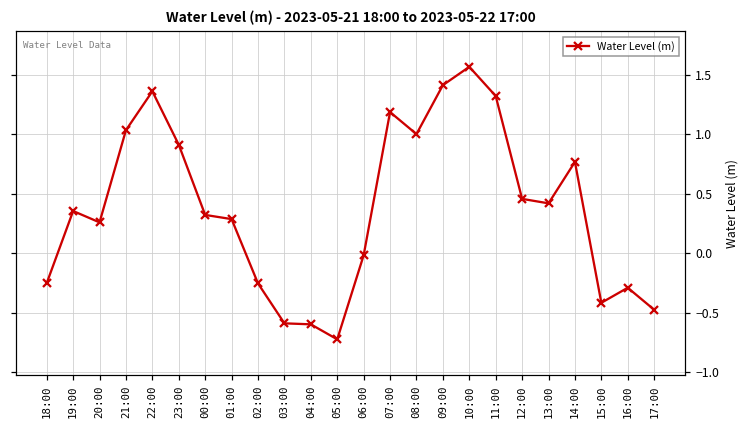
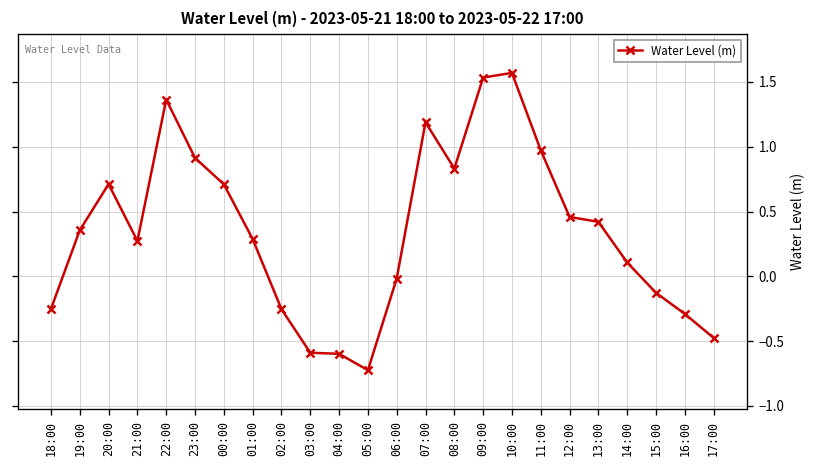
  {
    "18:00": -0.25,
    "19:00": 0.36,
-   "20:00": 0.26,
-   "21:00": 1.04,
+   "20:00": 0.71,
+   "21:00": 0.27,
    "22:00": 1.36,
    "23:00": 0.91,
-   "00:00": 0.32,
+   "00:00": 0.71,
    "01:00": 0.29,
    "02:00": -0.25,
    "03:00": -0.59,
    "04:00": -0.60,
    "05:00": -0.72,
    "06:00": -0.02,
    "07:00": 1.19,
-   "08:00": 1.00,
-   "09:00": 1.42,
+   "08:00": 0.83,
+   "09:00": 1.53,
    "10:00": 1.57,
-   "11:00": 1.32,
+   "11:00": 0.97,
    "12:00": 0.46,
    "13:00": 0.42,
-   "14:00": 0.77,
-   "15:00": -0.42,
+   "14:00": 0.11,
+   "15:00": -0.13,
    "16:00": -0.29,
    "17:00": -0.47
  }
